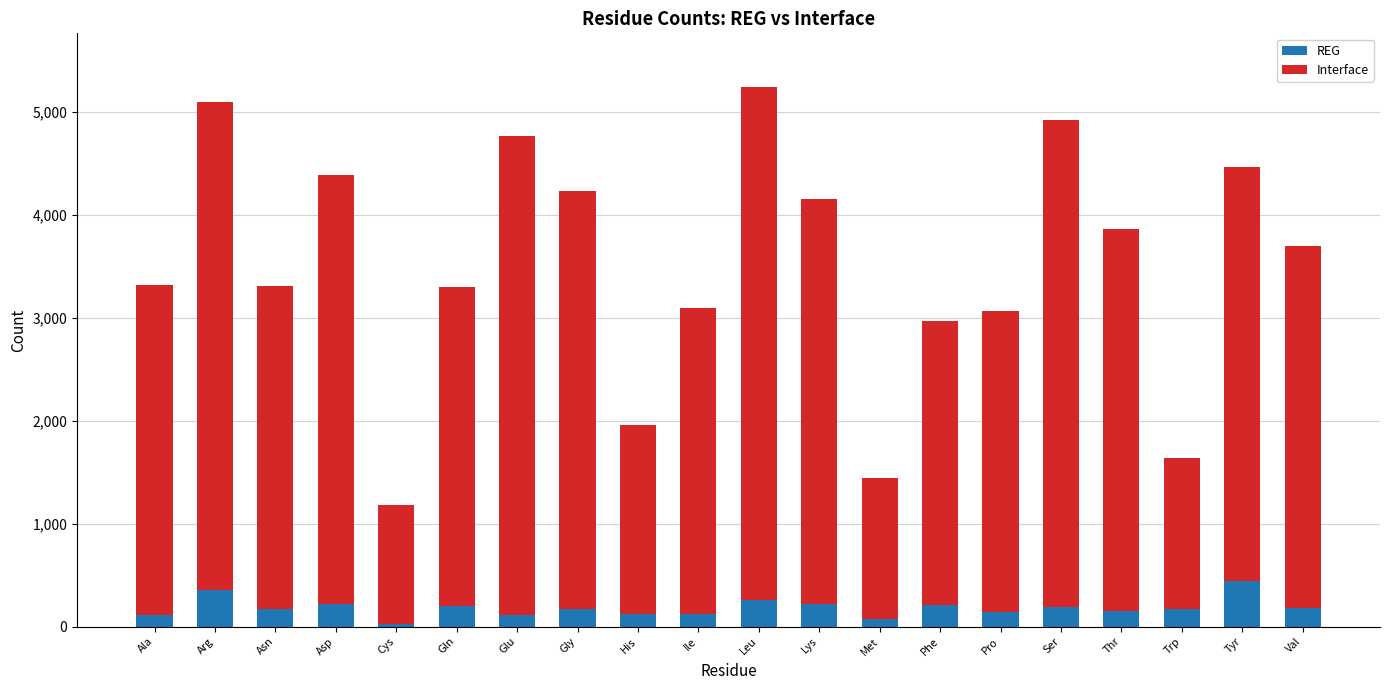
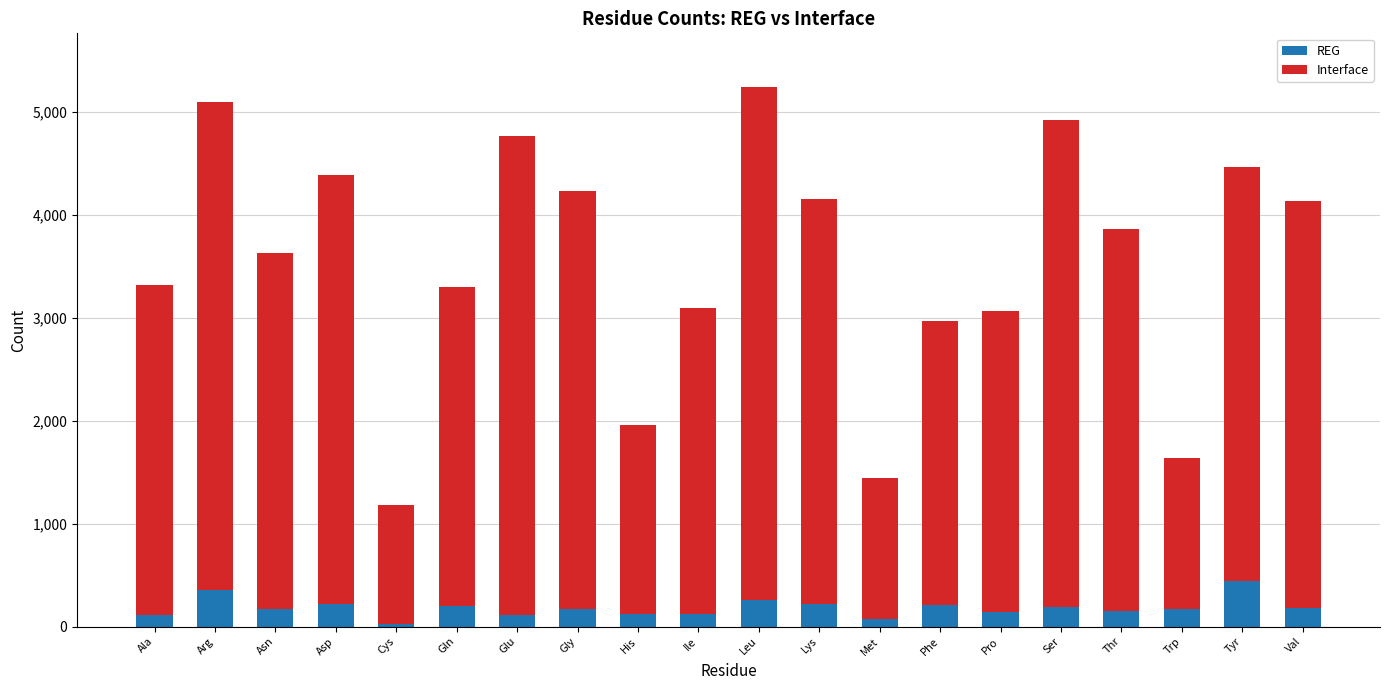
  {
    "REG": {
      "Ala": "110",
      "Arg": "360",
      "Asn": "180",
      "Asp": "220",
      "Cys": "30",
      "Gln": "200",
      "Glu": "110",
      "Gly": "170",
      "His": "120",
      "Ile": "120",
      "Leu": "260",
      "Lys": "220",
      "Met": "80",
      "Phe": "210",
      "Pro": "140",
      "Ser": "190",
      "Thr": "150",
      "Trp": "170",
      "Tyr": "440",
      "Val": "180"
    },
    "Interface": {
      "Ala": "3,210",
      "Arg": "4,740",
-     "Asn": "3,140",
+     "Asn": "3,450",
      "Asp": "4,170",
      "Cys": "1,160",
      "Gln": "3,110",
      "Glu": "4,660",
      "Gly": "4,060",
      "His": "1,840",
      "Ile": "2,970",
      "Leu": "4,980",
      "Lys": "3,940",
      "Met": "1,370",
      "Phe": "2,770",
      "Pro": "2,920",
      "Ser": "4,730",
      "Thr": "3,710",
      "Trp": "1,470",
      "Tyr": "4,030",
-     "Val": "3,520"
+     "Val": "3,960"
    }
  }
